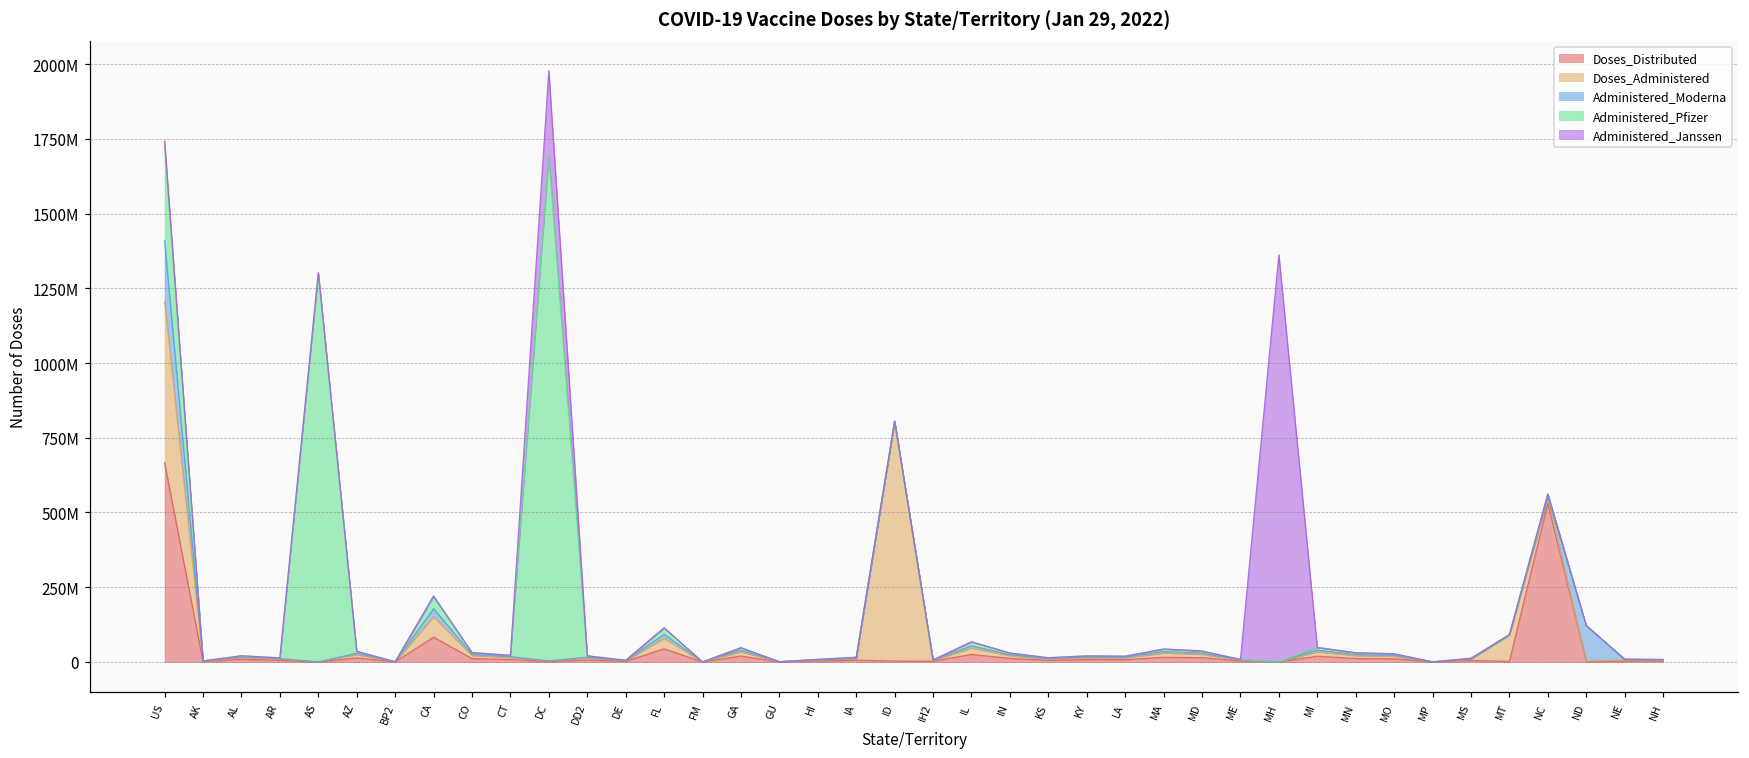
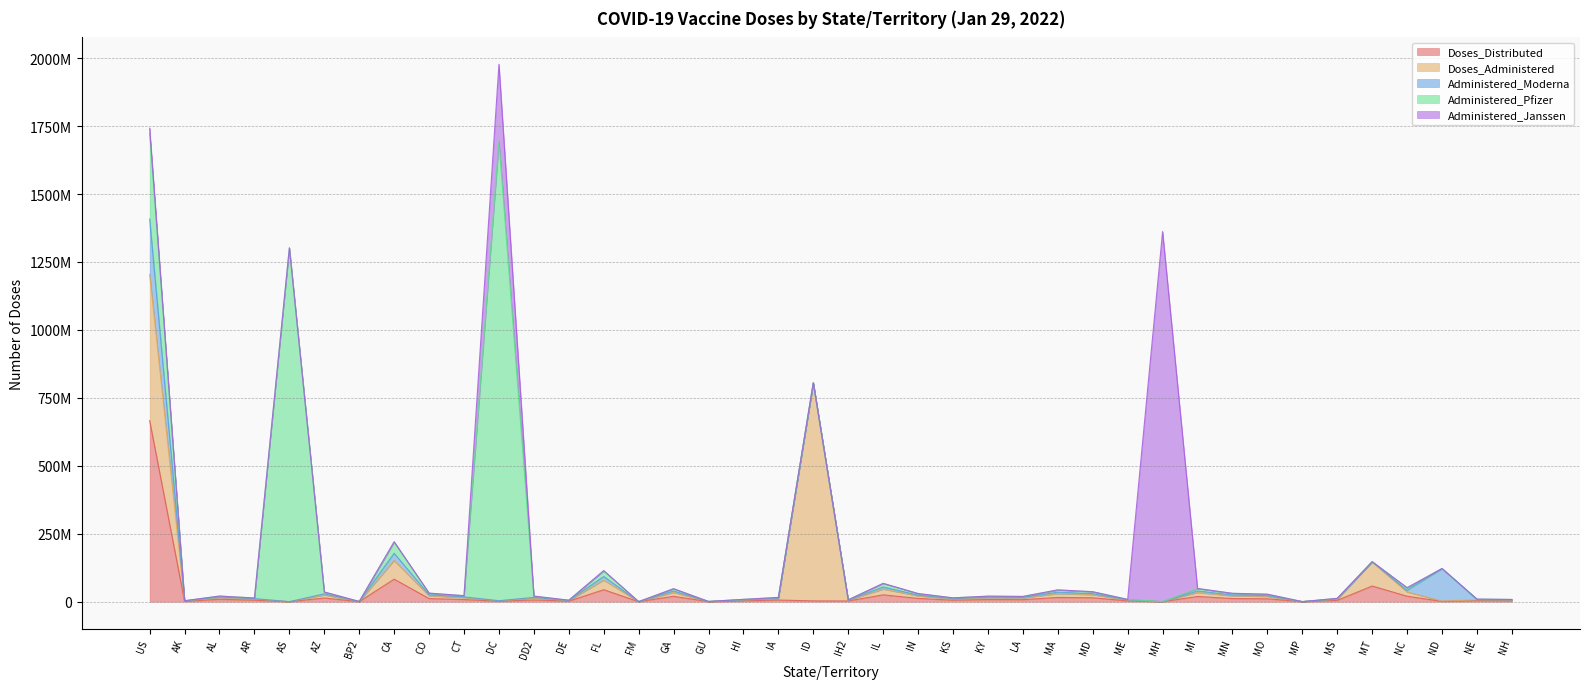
  {
    "Doses_Distributed": {
      "US": 670000000,
      "AZ": 10000000,
      "CA": 80000000,
      "CO": 10000000,
      "FL": 40000000,
      "GA": 20000000,
      "ID": 0,
      "IL": 30000000,
      "MA": 20000000,
      "MD": 10000000,
      "MI": 20000000,
      "MN": 10000000,
-     "MT": 0,
-     "NC": 530000000
+     "MT": 60000000,
+     "NC": 20000000
    },
    "Doses_Administered": {
      "US": 540000000,
      "CA": 70000000,
      "FL": 40000000
    },
    "Administered_Moderna": {
      "US": 200000000,
      "CA": 30000000,
      "FL": 10000000
    },
    "Administered_Pfizer": {
      "US": 320000000,
      "DC": 1690000000
    },
    "Administered_Janssen": {
      "US": 20000000,
      "DC": 290000000,
      "MH": 1360000000
    }
  }
